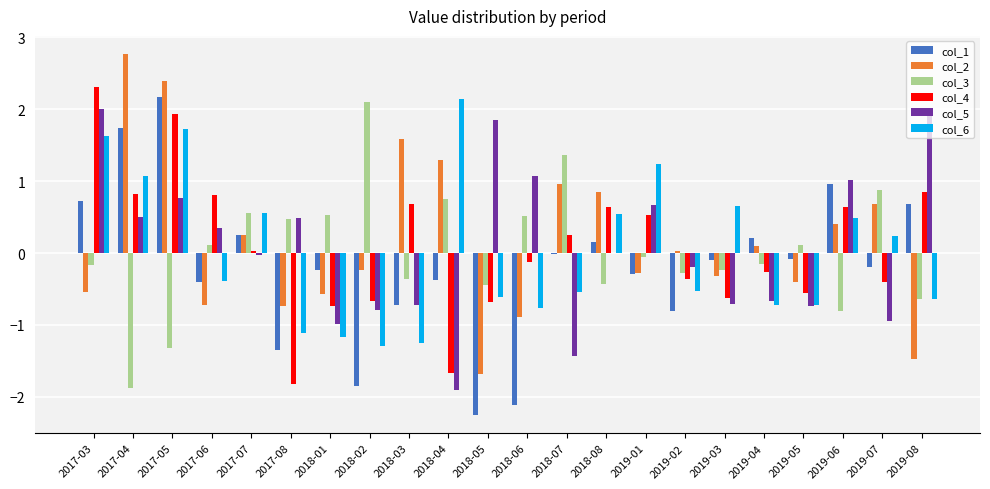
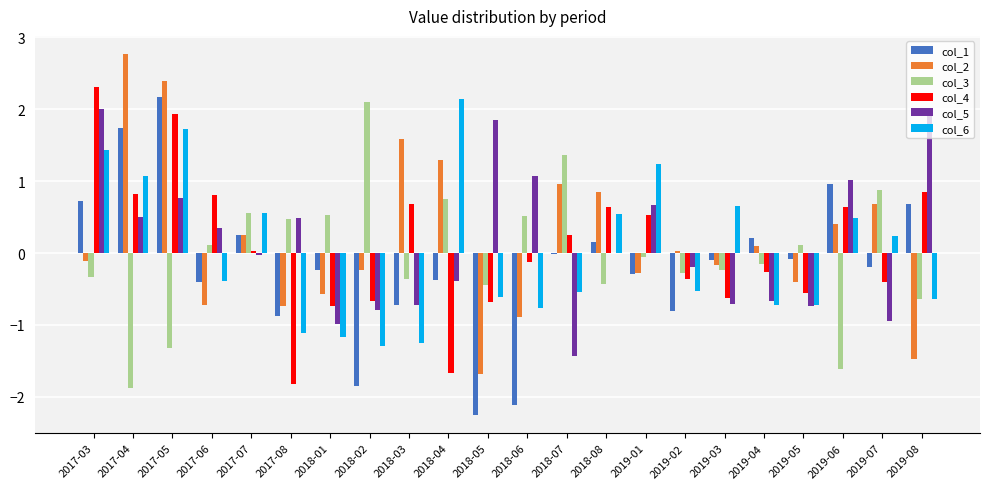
  {
    "col_1": {
      "2017-03": 0.7,
      "2017-04": 1.7,
      "2017-05": 2.2,
      "2017-06": -0.4,
      "2017-07": 0.2,
-     "2017-08": -1.3,
+     "2017-08": -0.9,
      "2018-01": -0.2,
      "2018-02": -1.8,
      "2018-03": -0.7,
      "2018-04": -0.4,
      "2018-05": -2.3,
      "2018-06": -2.1,
      "2018-08": 0.2,
      "2019-01": -0.3,
      "2019-02": -0.8,
      "2019-03": -0.1,
      "2019-04": 0.2,
      "2019-05": -0.1,
      "2019-06": 1.0,
      "2019-07": -0.2,
      "2019-08": 0.7
    },
    "col_2": {
-     "2017-03": -0.5,
+     "2017-03": -0.1,
      "2017-04": 2.8,
      "2017-05": 2.4,
      "2017-06": -0.7,
      "2017-07": 0.2,
      "2017-08": -0.7,
      "2018-01": -0.6,
      "2018-02": -0.2,
      "2018-03": 1.6,
      "2018-04": 1.3,
      "2018-05": -1.7,
      "2018-06": -0.9,
      "2018-07": 1.0,
      "2018-08": 0.8,
      "2019-01": -0.3,
-     "2019-03": -0.3,
+     "2019-03": -0.2,
      "2019-04": 0.1,
      "2019-05": -0.4,
      "2019-06": 0.4,
      "2019-07": 0.7,
      "2019-08": -1.5
    },
    "col_3": {
-     "2017-03": -0.2,
+     "2017-03": -0.3,
      "2017-04": -1.9,
      "2017-05": -1.3,
      "2017-06": 0.1,
      "2017-07": 0.6,
      "2017-08": 0.5,
      "2018-01": 0.5,
      "2018-02": 2.1,
      "2018-03": -0.4,
      "2018-04": 0.7,
      "2018-05": -0.4,
      "2018-06": 0.5,
      "2018-07": 1.4,
      "2018-08": -0.4,
      "2019-01": -0.1,
      "2019-02": -0.3,
      "2019-03": -0.2,
      "2019-04": -0.2,
      "2019-05": 0.1,
-     "2019-06": -0.8,
+     "2019-06": -1.6,
      "2019-07": 0.9,
      "2019-08": -0.6
    },
    "col_4": {
      "2017-03": 2.3,
      "2017-04": 0.8,
      "2017-05": 1.9,
      "2017-06": 0.8,
      "2017-08": -1.8,
      "2018-01": -0.7,
      "2018-02": -0.7,
      "2018-03": 0.7,
      "2018-04": -1.7,
      "2018-05": -0.7,
      "2018-06": -0.1,
      "2018-07": 0.3,
      "2018-08": 0.6,
      "2019-01": 0.5,
      "2019-02": -0.4,
      "2019-03": -0.6,
      "2019-04": -0.3,
      "2019-05": -0.5,
      "2019-06": 0.6,
      "2019-07": -0.4,
      "2019-08": 0.8
    },
    "col_5": {
      "2017-03": 2.0,
      "2017-04": 0.5,
      "2017-05": 0.8,
      "2017-06": 0.4,
      "2017-08": 0.5,
      "2018-01": -1.0,
      "2018-02": -0.8,
      "2018-03": -0.7,
-     "2018-04": -1.9,
+     "2018-04": -0.4,
      "2018-05": 1.8,
      "2018-06": 1.1,
      "2018-07": -1.4,
      "2019-01": 0.7,
      "2019-02": -0.2,
      "2019-03": -0.7,
      "2019-04": -0.7,
      "2019-05": -0.7,
      "2019-06": 1.0,
      "2019-07": -0.9
    },
    "col_6": {
-     "2017-03": 1.6,
+     "2017-03": 1.4,
      "2017-04": 1.1,
      "2017-05": 1.7,
      "2017-06": -0.4,
      "2017-07": 0.6,
      "2017-08": -1.1,
      "2018-01": -1.2,
      "2018-02": -1.3,
      "2018-03": -1.3,
      "2018-04": 2.1,
      "2018-05": -0.6,
      "2018-06": -0.8,
      "2018-07": -0.5,
      "2018-08": 0.5,
      "2019-01": 1.2,
      "2019-02": -0.5,
      "2019-03": 0.7,
      "2019-04": -0.7,
      "2019-05": -0.7,
      "2019-06": 0.5,
      "2019-07": 0.2,
      "2019-08": -0.6
    }
  }
